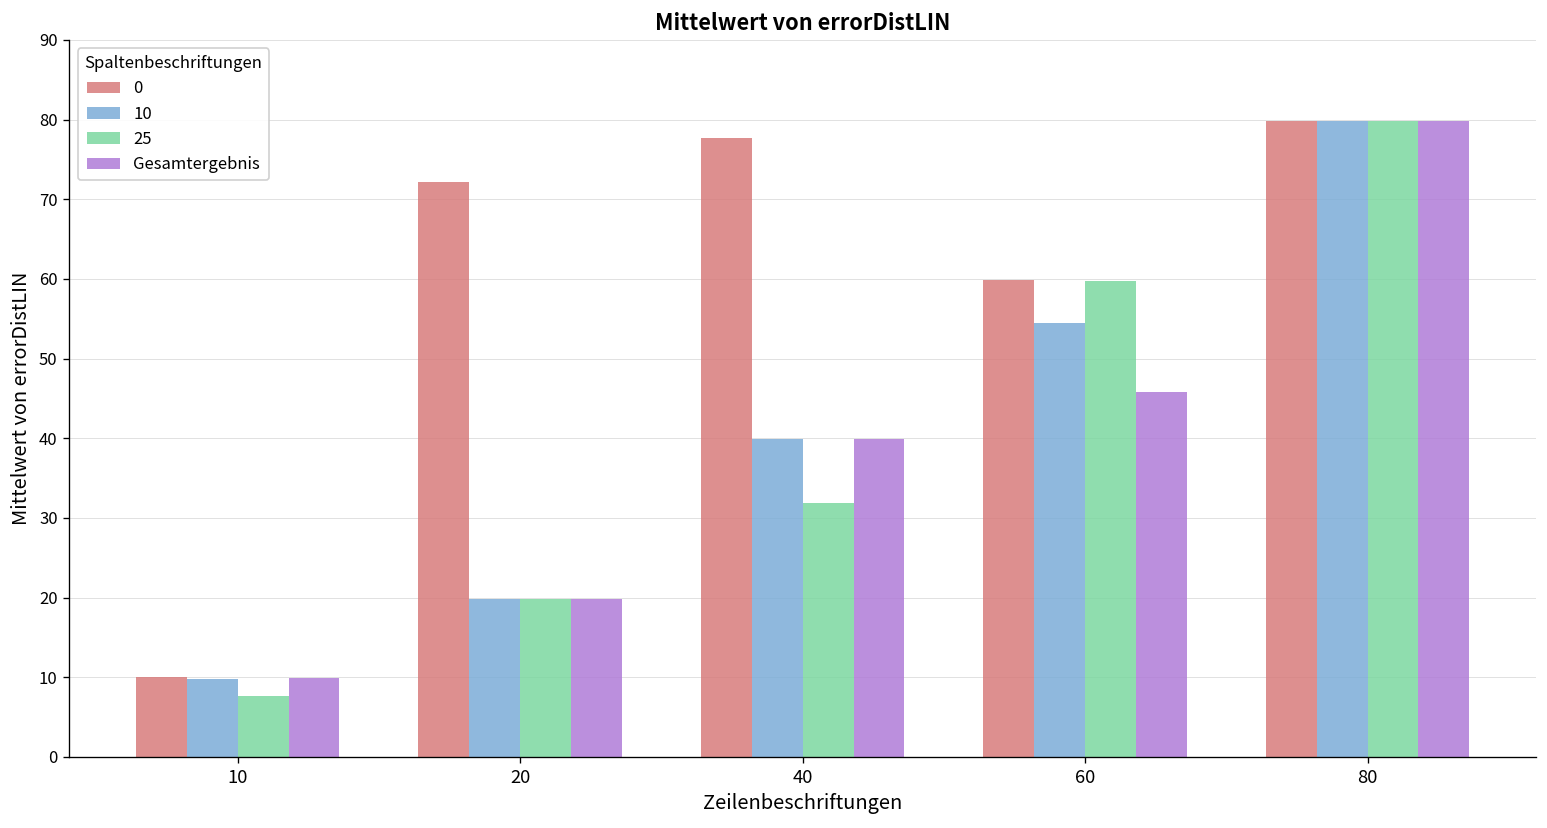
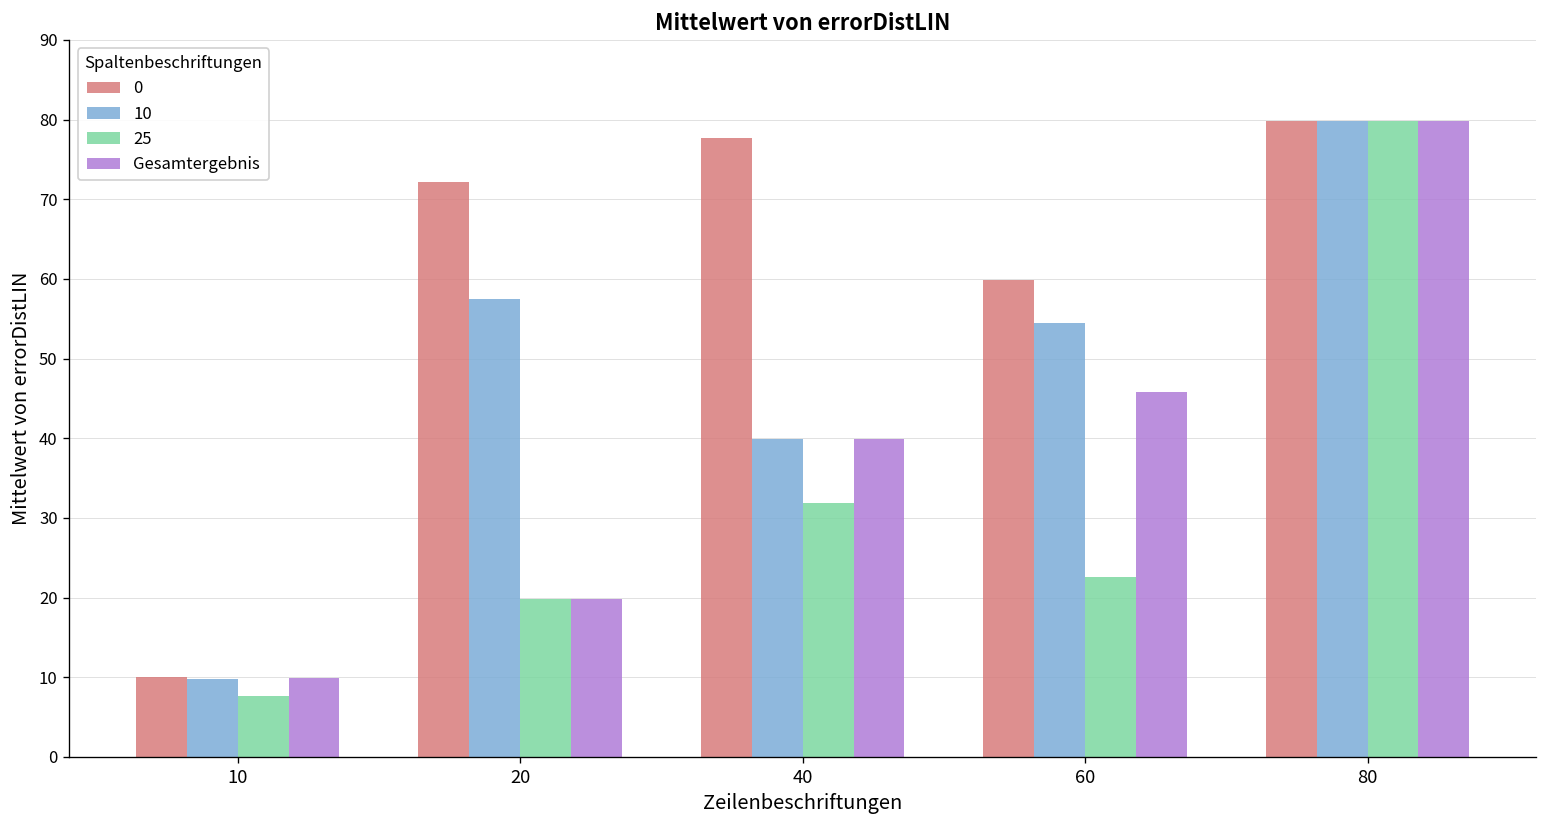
  {
    "0": {
      "10": 10,
      "20": 72,
      "40": 78,
      "60": 60,
      "80": 80
    },
    "10": {
      "10": 10,
-     "20": 20,
+     "20": 58,
      "40": 40,
      "60": 54,
      "80": 80
    },
    "25": {
      "10": 8,
      "20": 20,
      "40": 32,
-     "60": 60,
+     "60": 23,
      "80": 80
    },
    "Gesamtergebnis": {
      "10": 10,
      "20": 20,
      "40": 40,
      "60": 46,
      "80": 80
    }
  }
